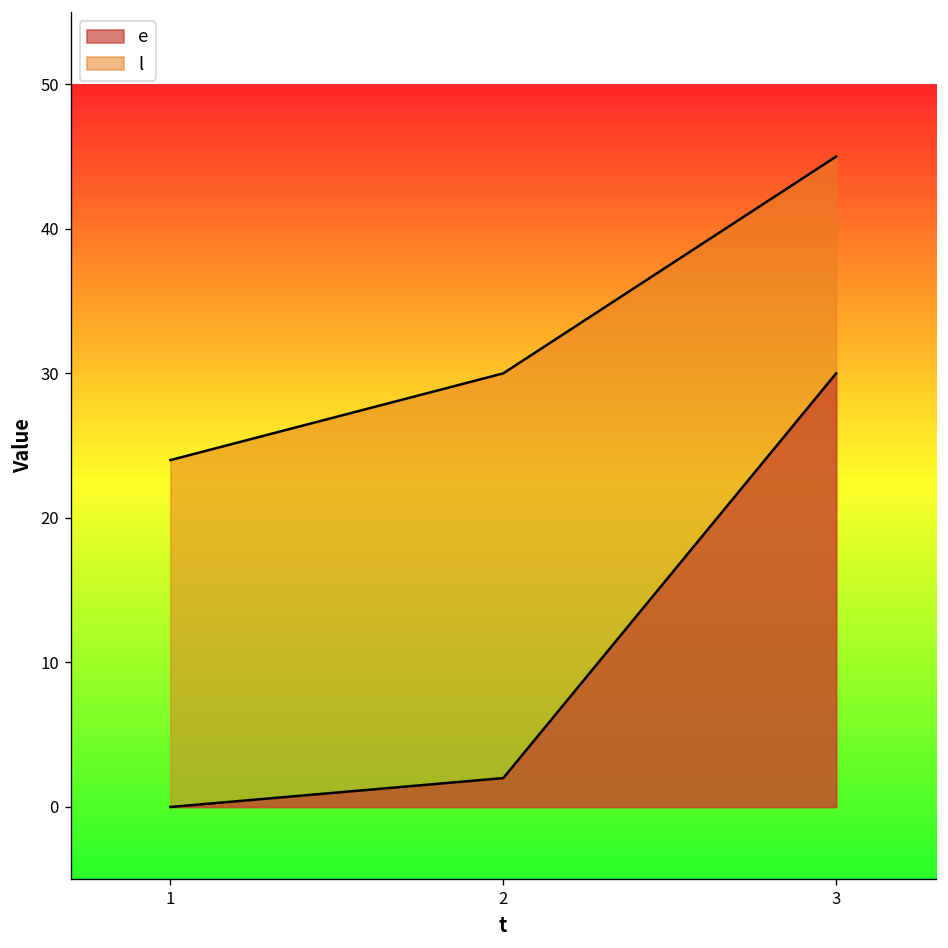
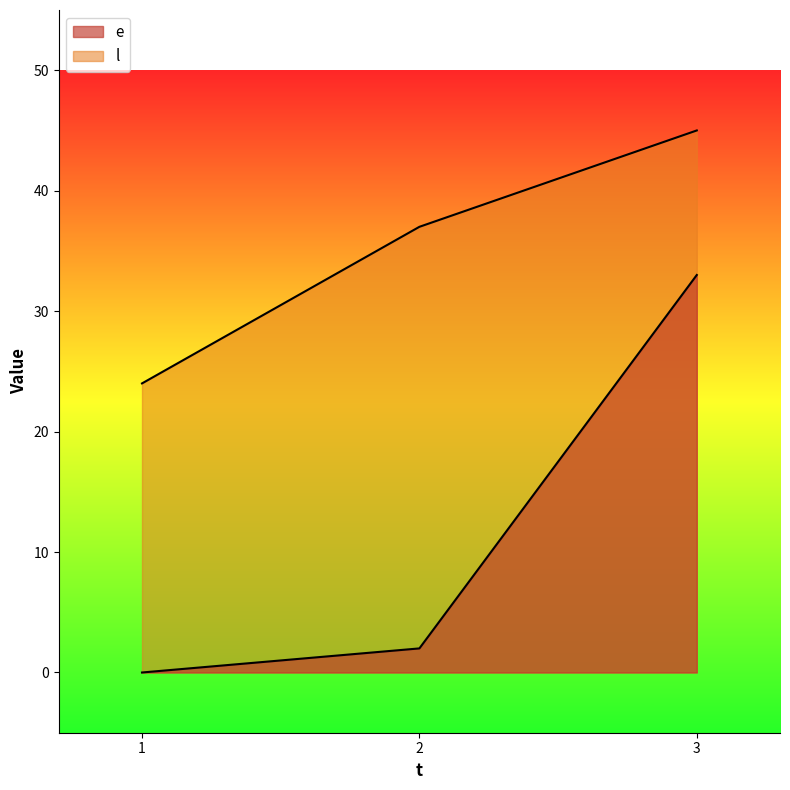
  {
    "e": {
      "1": 0,
      "2": 2,
-     "3": 30
+     "3": 33
    },
    "l": {
      "1": 24,
-     "2": 30,
+     "2": 37,
      "3": 45
    }
  }
